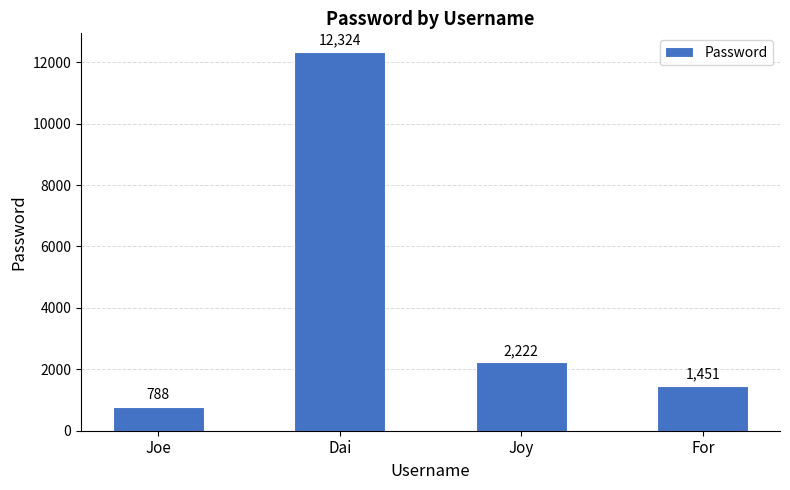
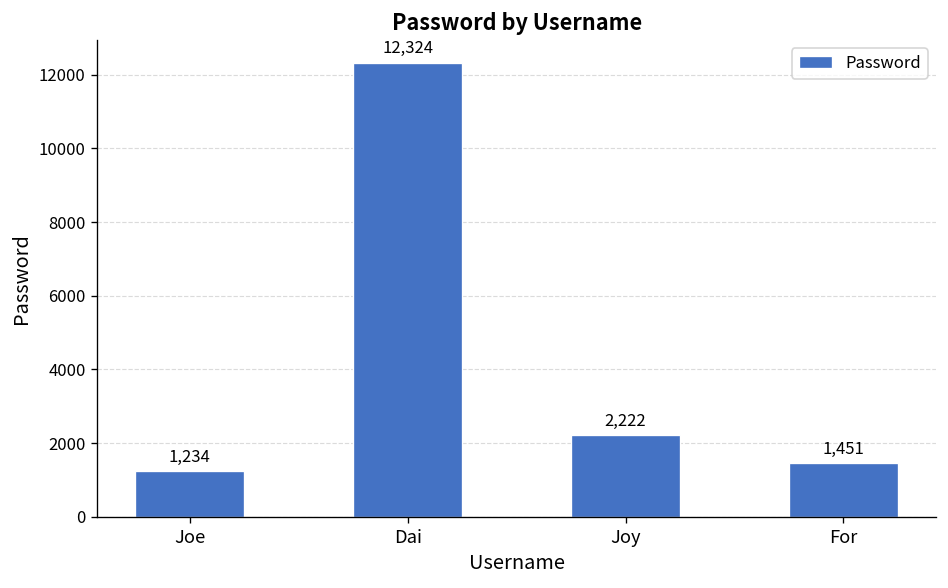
  {
-   "Joe": "788",
+   "Joe": "1,234",
    "Dai": "12,324",
    "Joy": "2,222",
    "For": "1,451"
  }
